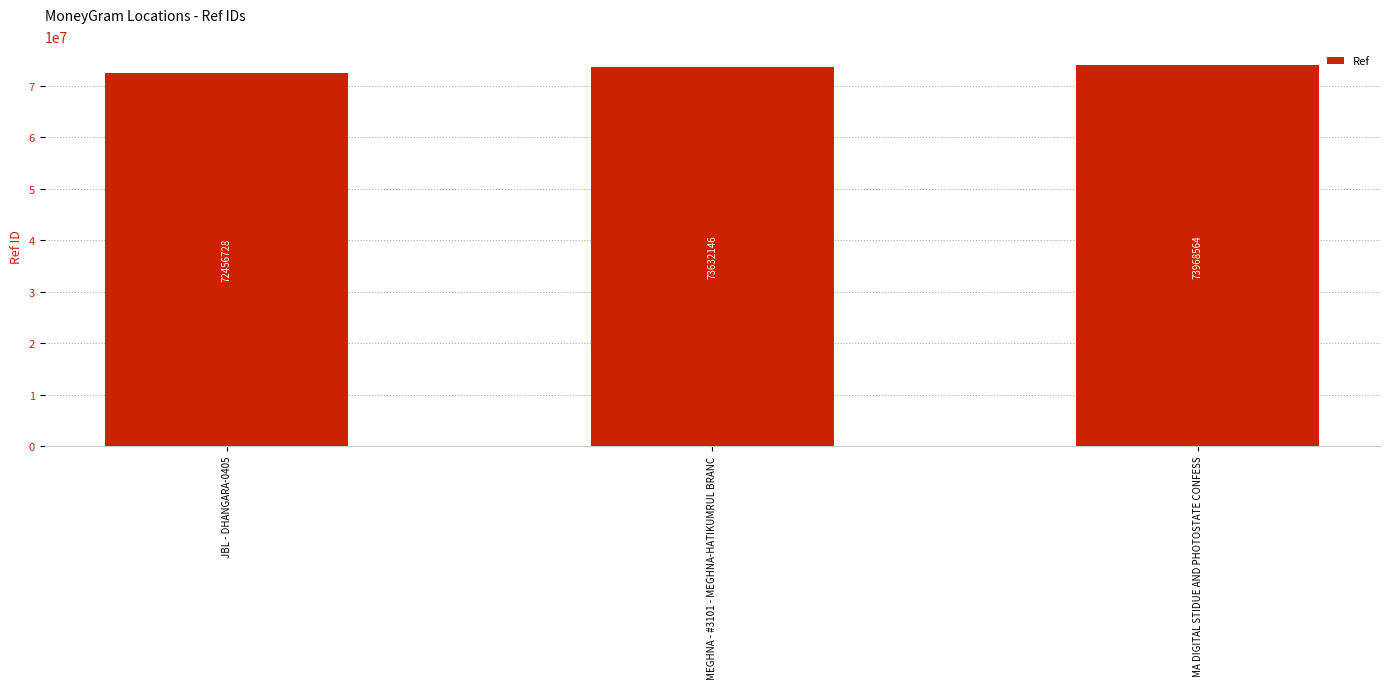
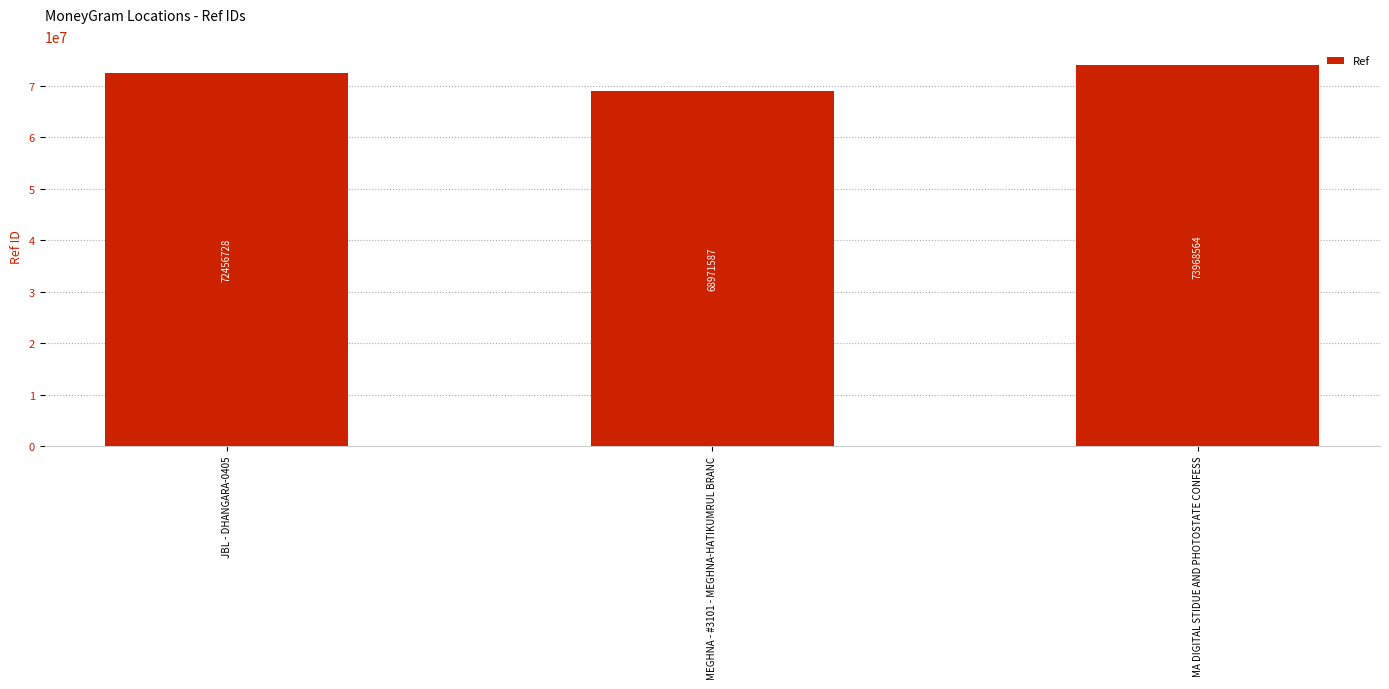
  {
    "JBL - DHANGARA-0405": 72456728,
-   "MEGHNA - #3101 - MEGHNA-HATIKUMRUL BRANC": 73632146,
+   "MEGHNA - #3101 - MEGHNA-HATIKUMRUL BRANC": 68971587,
    "MA DIGITAL STIDUE AND PHOTOSTATE CONFESS": 73968564
  }
